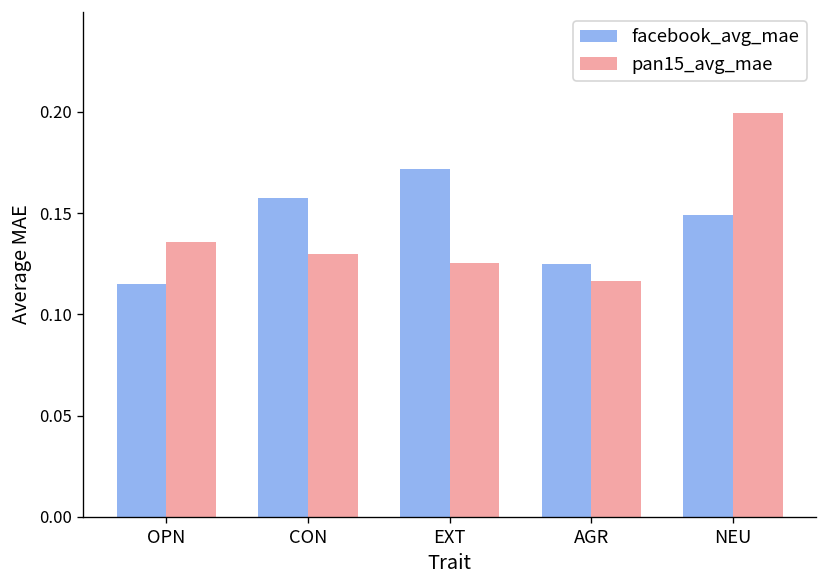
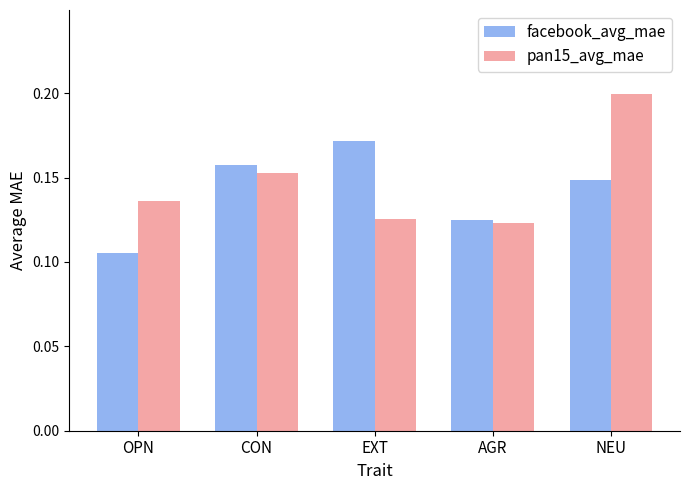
  {
    "facebook_avg_mae": {
-     "OPN": 0.115,
+     "OPN": 0.105,
      "CON": 0.158,
      "EXT": 0.172,
      "AGR": 0.125,
      "NEU": 0.149
    },
    "pan15_avg_mae": {
      "OPN": 0.136,
-     "CON": 0.130,
+     "CON": 0.153,
      "EXT": 0.125,
-     "AGR": 0.116,
+     "AGR": 0.123,
      "NEU": 0.199
    }
  }
